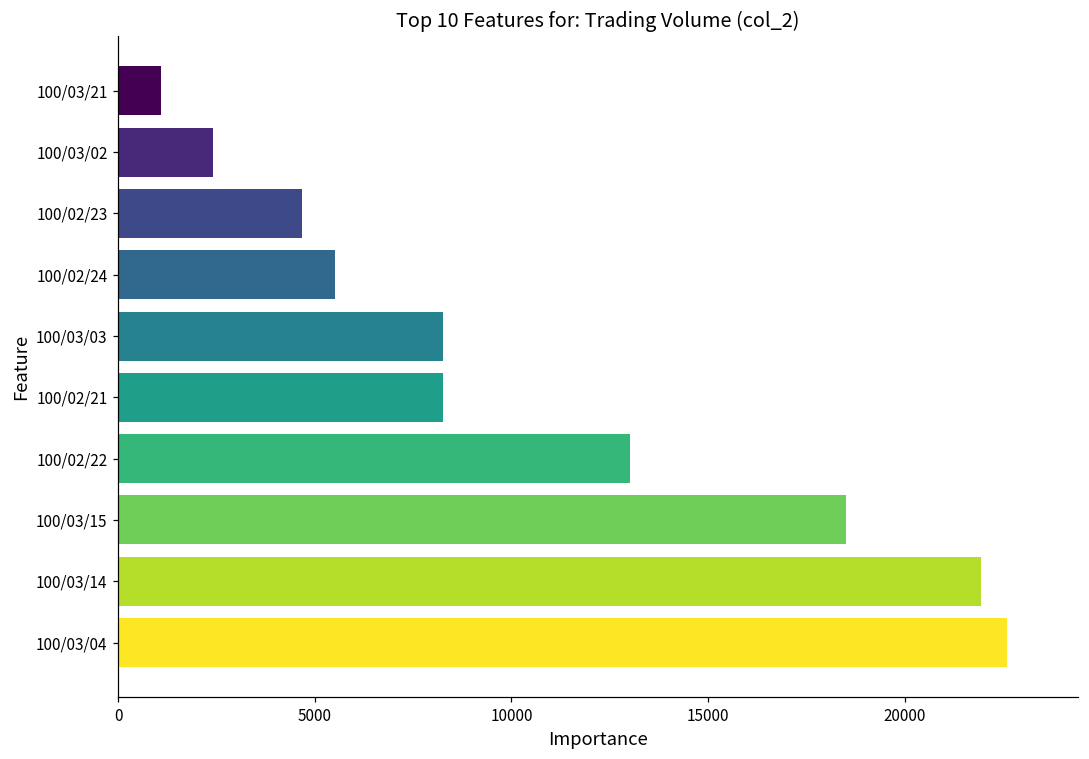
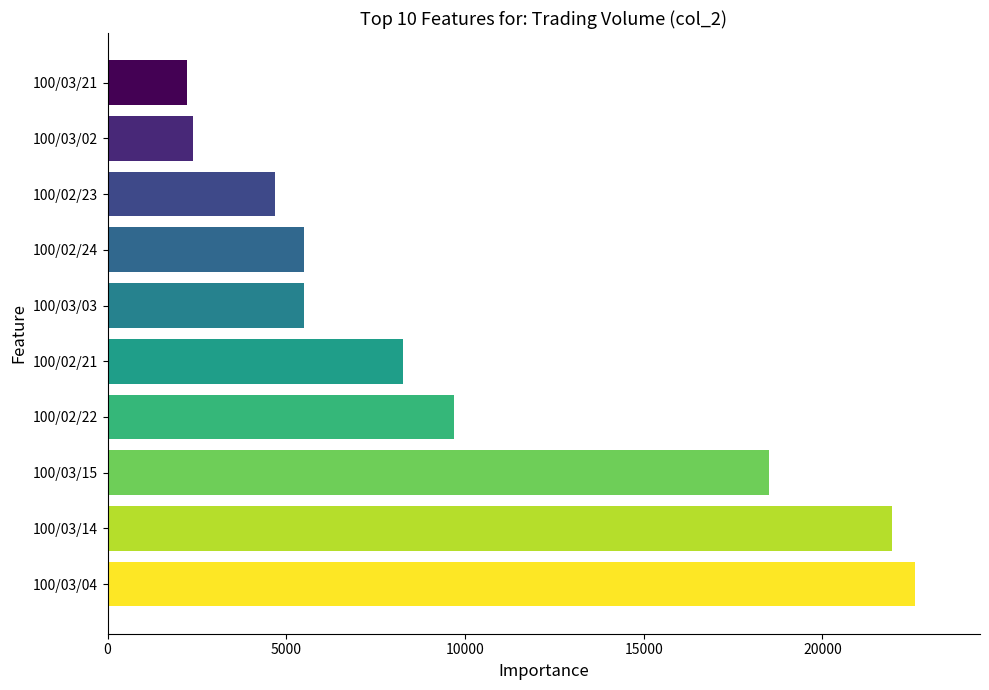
  {
-   "100/03/21": 1100,
+   "100/03/21": 2200,
    "100/03/02": 2400,
    "100/02/23": 4700,
    "100/02/24": 5500,
-   "100/03/03": 8300,
+   "100/03/03": 5500,
    "100/02/21": 8300,
-   "100/02/22": 13000,
+   "100/02/22": 9700,
    "100/03/15": 18500,
    "100/03/14": 21900,
    "100/03/04": 22600
  }
